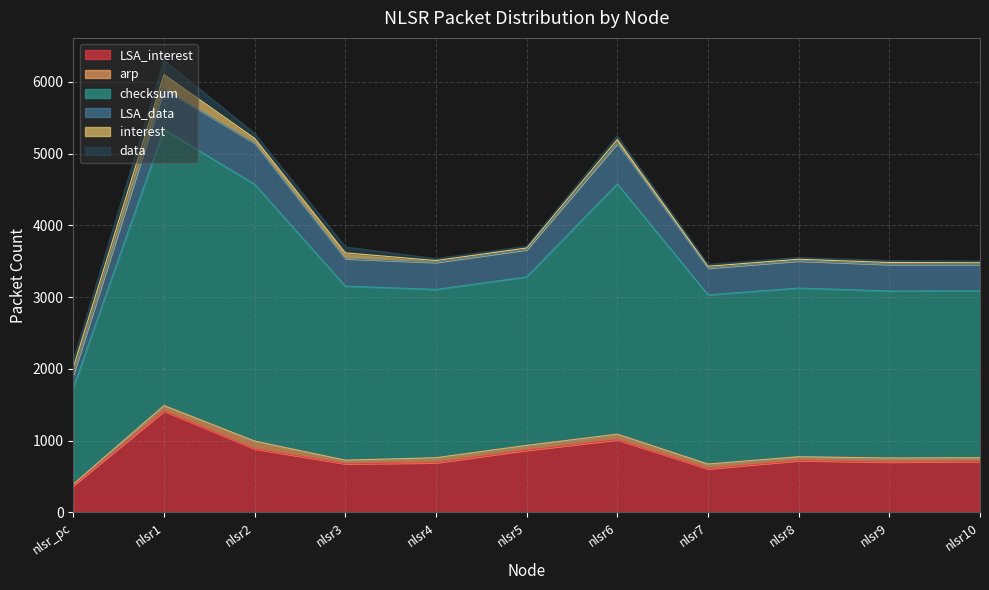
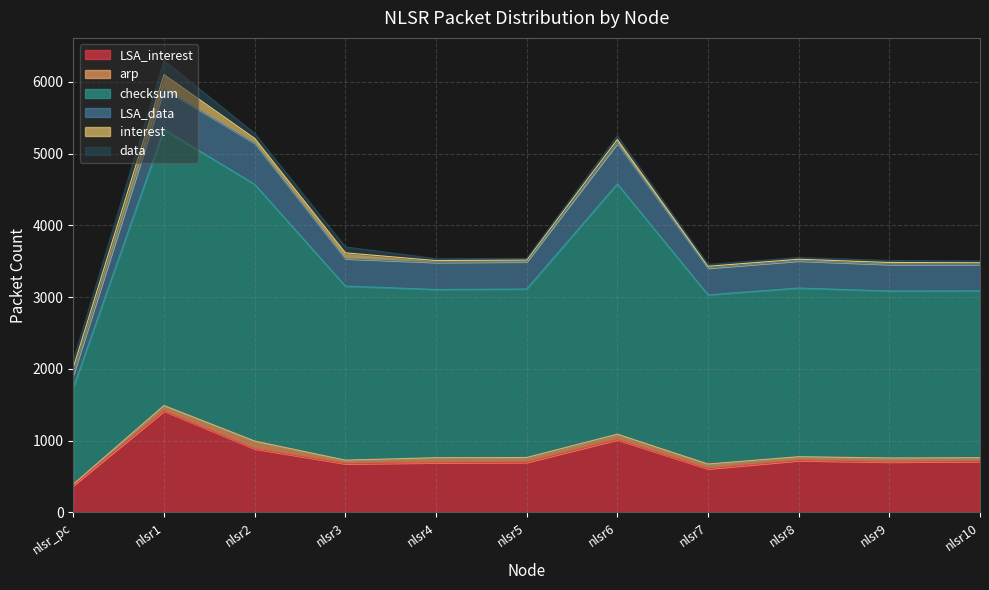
  {
    "LSA_interest": {
      "nlsr1": 1400,
      "nlsr2": 900,
      "nlsr3": 700,
      "nlsr4": 700,
-     "nlsr5": 900,
+     "nlsr5": 700,
      "nlsr6": 1000,
      "nlsr7": 600,
      "nlsr8": 700,
      "nlsr9": 700,
      "nlsr10": 700
    },
    "data": {
      "nlsr_pc": 100,
      "nlsr2": 100,
      "nlsr3": 100,
      "nlsr6": 100
    }
  }
